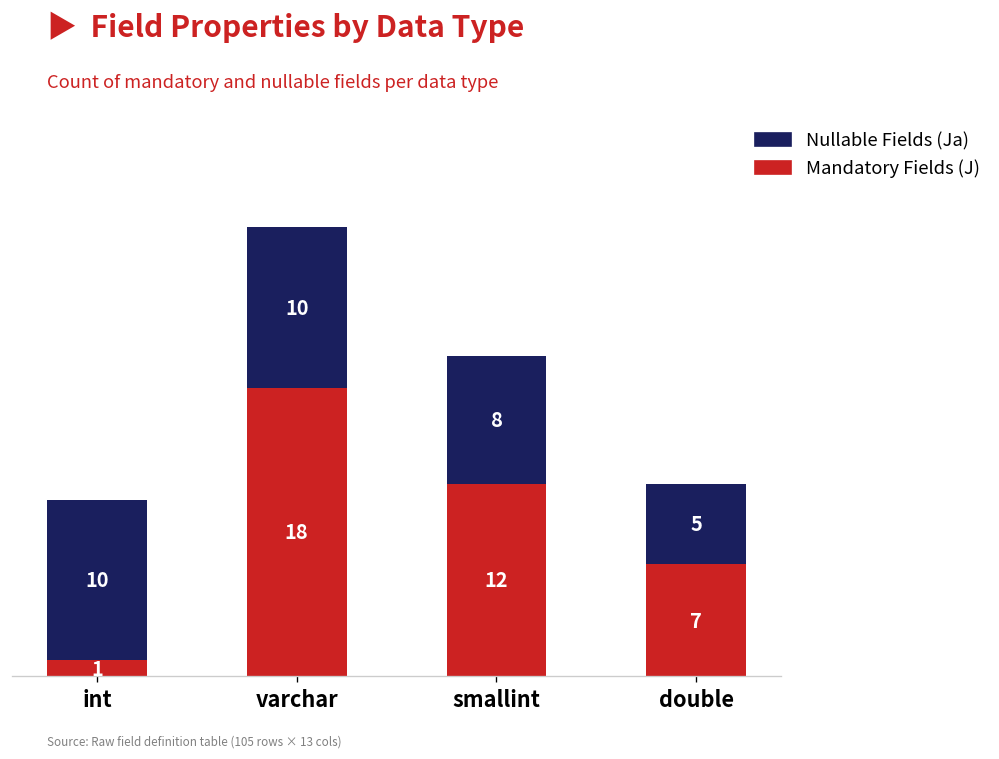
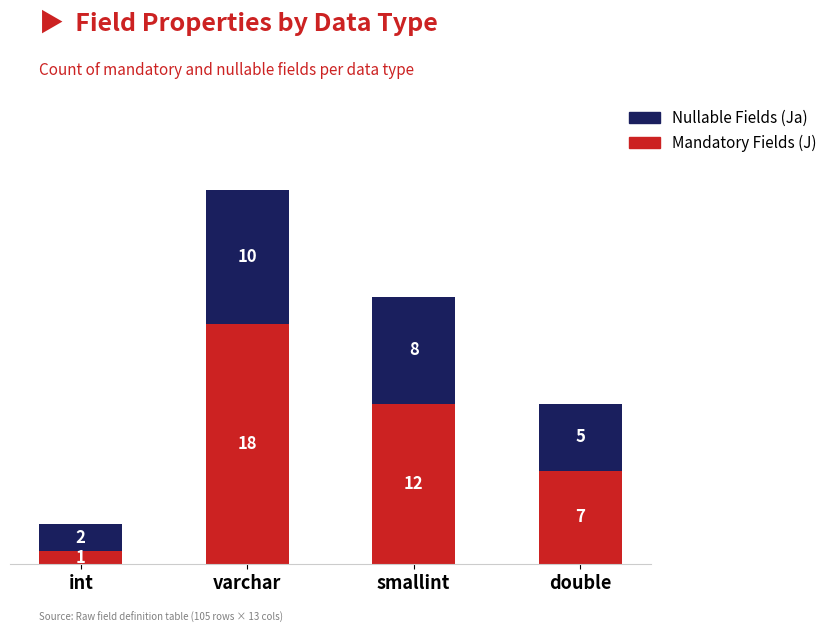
  {
    "Mandatory Fields (J)": {
      "int": 1,
      "varchar": 18,
      "smallint": 12,
      "double": 7
    },
    "Nullable Fields (Ja)": {
-     "int": 10,
+     "int": 2,
      "varchar": 10,
      "smallint": 8,
      "double": 5
    }
  }
